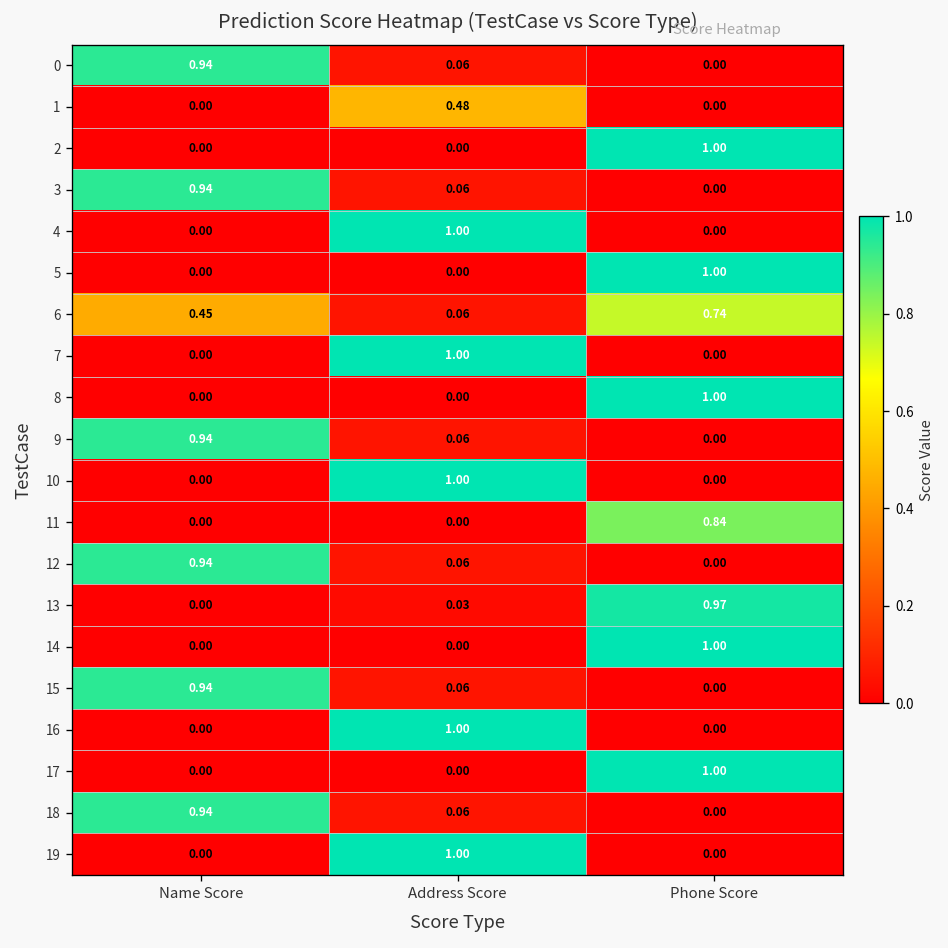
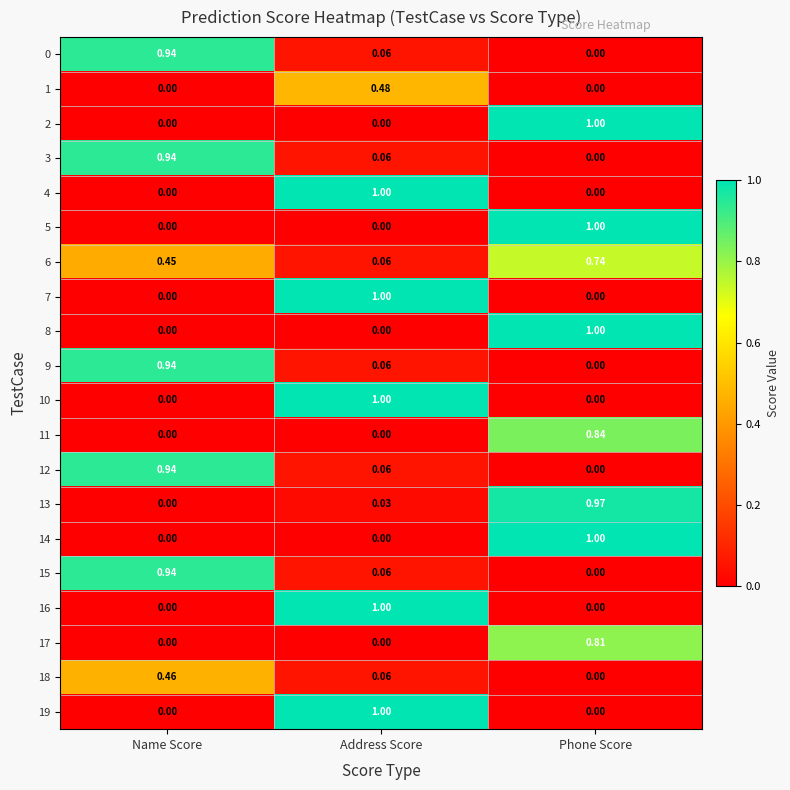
  {
    "0": {
      "Name Score": 0.94,
      "Address Score": 0.06,
      "Phone Score": 0.00
    },
    "1": {
      "Name Score": 0.00,
      "Address Score": 0.48,
      "Phone Score": 0.00
    },
    "2": {
      "Name Score": 0.00,
      "Address Score": 0.00,
      "Phone Score": 1.00
    },
    "3": {
      "Name Score": 0.94,
      "Address Score": 0.06,
      "Phone Score": 0.00
    },
    "4": {
      "Name Score": 0.00,
      "Address Score": 1.00,
      "Phone Score": 0.00
    },
    "5": {
      "Name Score": 0.00,
      "Address Score": 0.00,
      "Phone Score": 1.00
    },
    "6": {
      "Name Score": 0.45,
      "Address Score": 0.06,
      "Phone Score": 0.74
    },
    "7": {
      "Name Score": 0.00,
      "Address Score": 1.00,
      "Phone Score": 0.00
    },
    "8": {
      "Name Score": 0.00,
      "Address Score": 0.00,
      "Phone Score": 1.00
    },
    "9": {
      "Name Score": 0.94,
      "Address Score": 0.06,
      "Phone Score": 0.00
    },
    "10": {
      "Name Score": 0.00,
      "Address Score": 1.00,
      "Phone Score": 0.00
    },
    "11": {
      "Name Score": 0.00,
      "Address Score": 0.00,
      "Phone Score": 0.84
    },
    "12": {
      "Name Score": 0.94,
      "Address Score": 0.06,
      "Phone Score": 0.00
    },
    "13": {
      "Name Score": 0.00,
      "Address Score": 0.03,
      "Phone Score": 0.97
    },
    "14": {
      "Name Score": 0.00,
      "Address Score": 0.00,
      "Phone Score": 1.00
    },
    "15": {
      "Name Score": 0.94,
      "Address Score": 0.06,
      "Phone Score": 0.00
    },
    "16": {
      "Name Score": 0.00,
      "Address Score": 1.00,
      "Phone Score": 0.00
    },
    "17": {
      "Name Score": 0.00,
      "Address Score": 0.00,
-     "Phone Score": 1.00
+     "Phone Score": 0.81
    },
    "18": {
-     "Name Score": 0.94,
+     "Name Score": 0.46,
      "Address Score": 0.06,
      "Phone Score": 0.00
    },
    "19": {
      "Name Score": 0.00,
      "Address Score": 1.00,
      "Phone Score": 0.00
    }
  }
